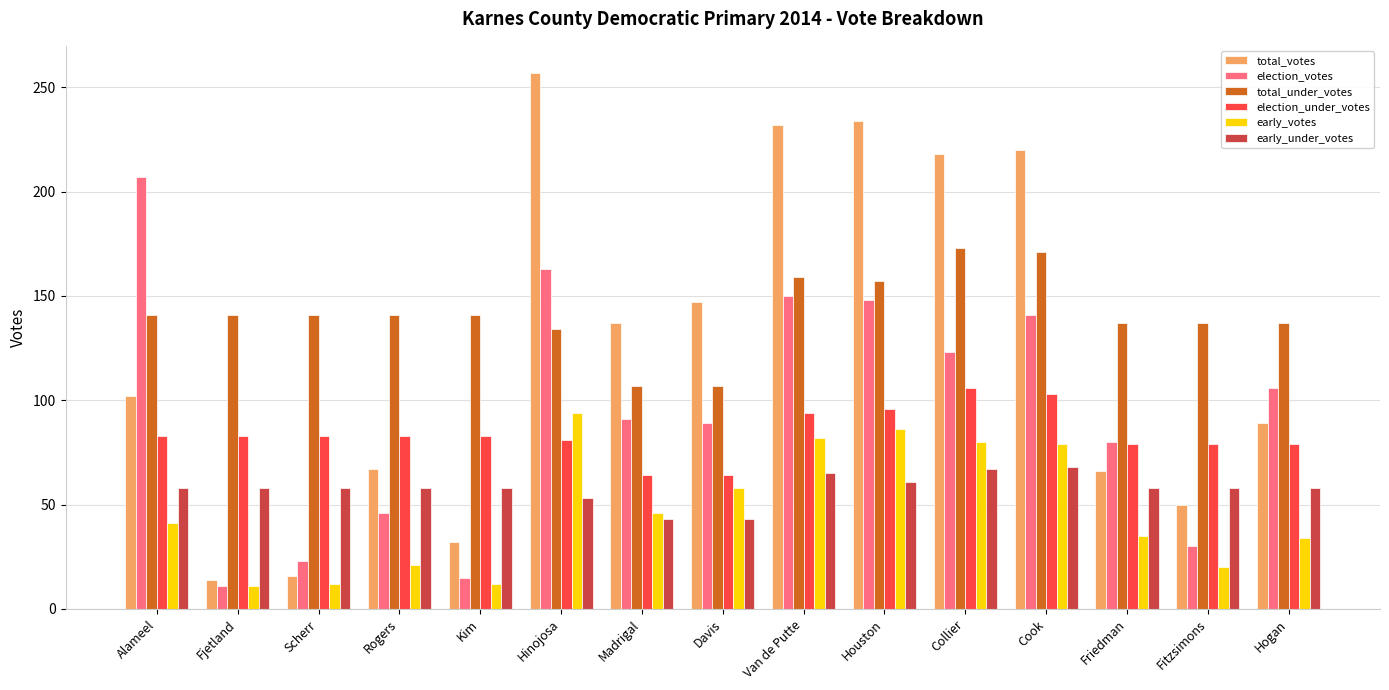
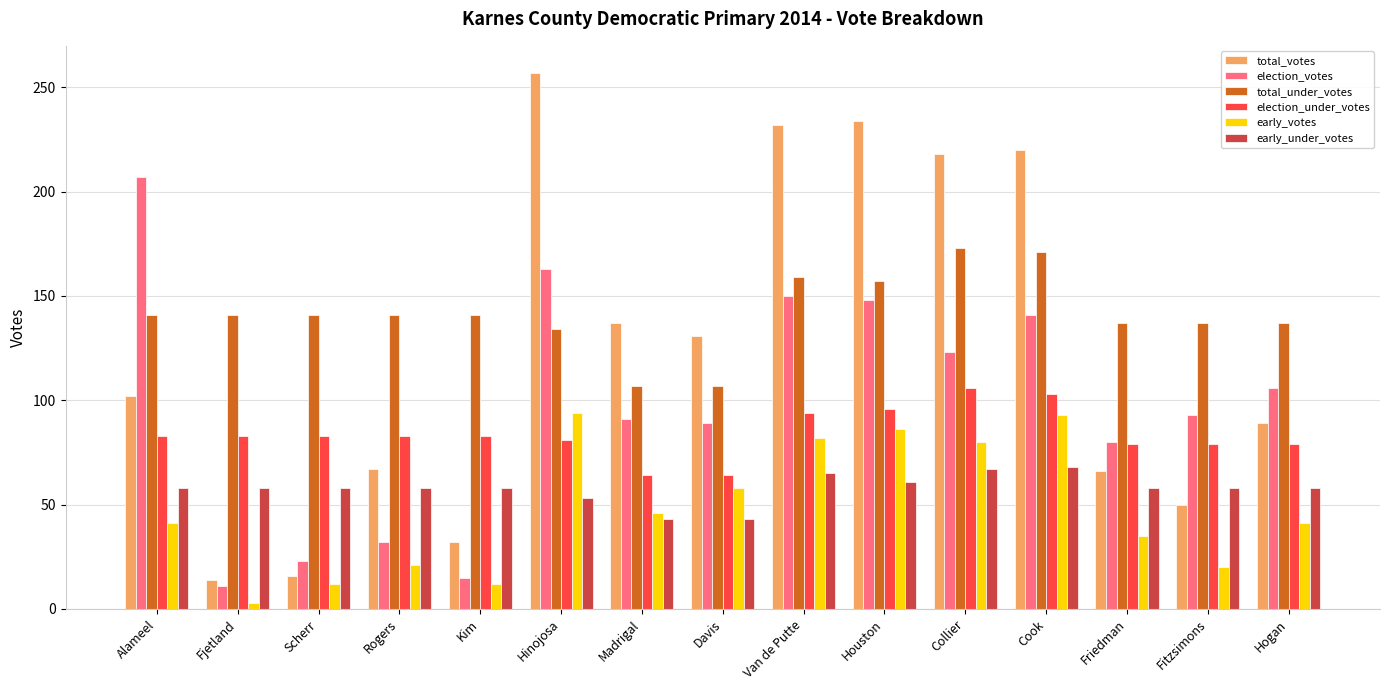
  {
    "total_votes": {
      "Alameel": 102,
      "Fjetland": 14,
      "Scherr": 16,
      "Rogers": 67,
      "Kim": 32,
      "Hinojosa": 257,
      "Madrigal": 137,
-     "Davis": 147,
+     "Davis": 131,
      "Van de Putte": 232,
      "Houston": 234,
      "Collier": 218,
      "Cook": 220,
      "Friedman": 66,
      "Fitzsimons": 50,
      "Hogan": 89
    },
    "election_votes": {
      "Alameel": 207,
      "Fjetland": 11,
      "Scherr": 23,
-     "Rogers": 46,
+     "Rogers": 32,
      "Kim": 15,
      "Hinojosa": 163,
      "Madrigal": 91,
      "Davis": 89,
      "Van de Putte": 150,
      "Houston": 148,
      "Collier": 123,
      "Cook": 141,
      "Friedman": 80,
-     "Fitzsimons": 30,
+     "Fitzsimons": 93,
      "Hogan": 106
    },
    "early_votes": {
      "Alameel": 41,
-     "Fjetland": 11,
+     "Fjetland": 3,
      "Scherr": 12,
      "Rogers": 21,
      "Kim": 12,
      "Hinojosa": 94,
      "Madrigal": 46,
      "Davis": 58,
      "Van de Putte": 82,
      "Houston": 86,
      "Collier": 80,
-     "Cook": 79,
+     "Cook": 93,
      "Friedman": 35,
      "Fitzsimons": 20,
-     "Hogan": 34
+     "Hogan": 41
    }
  }
